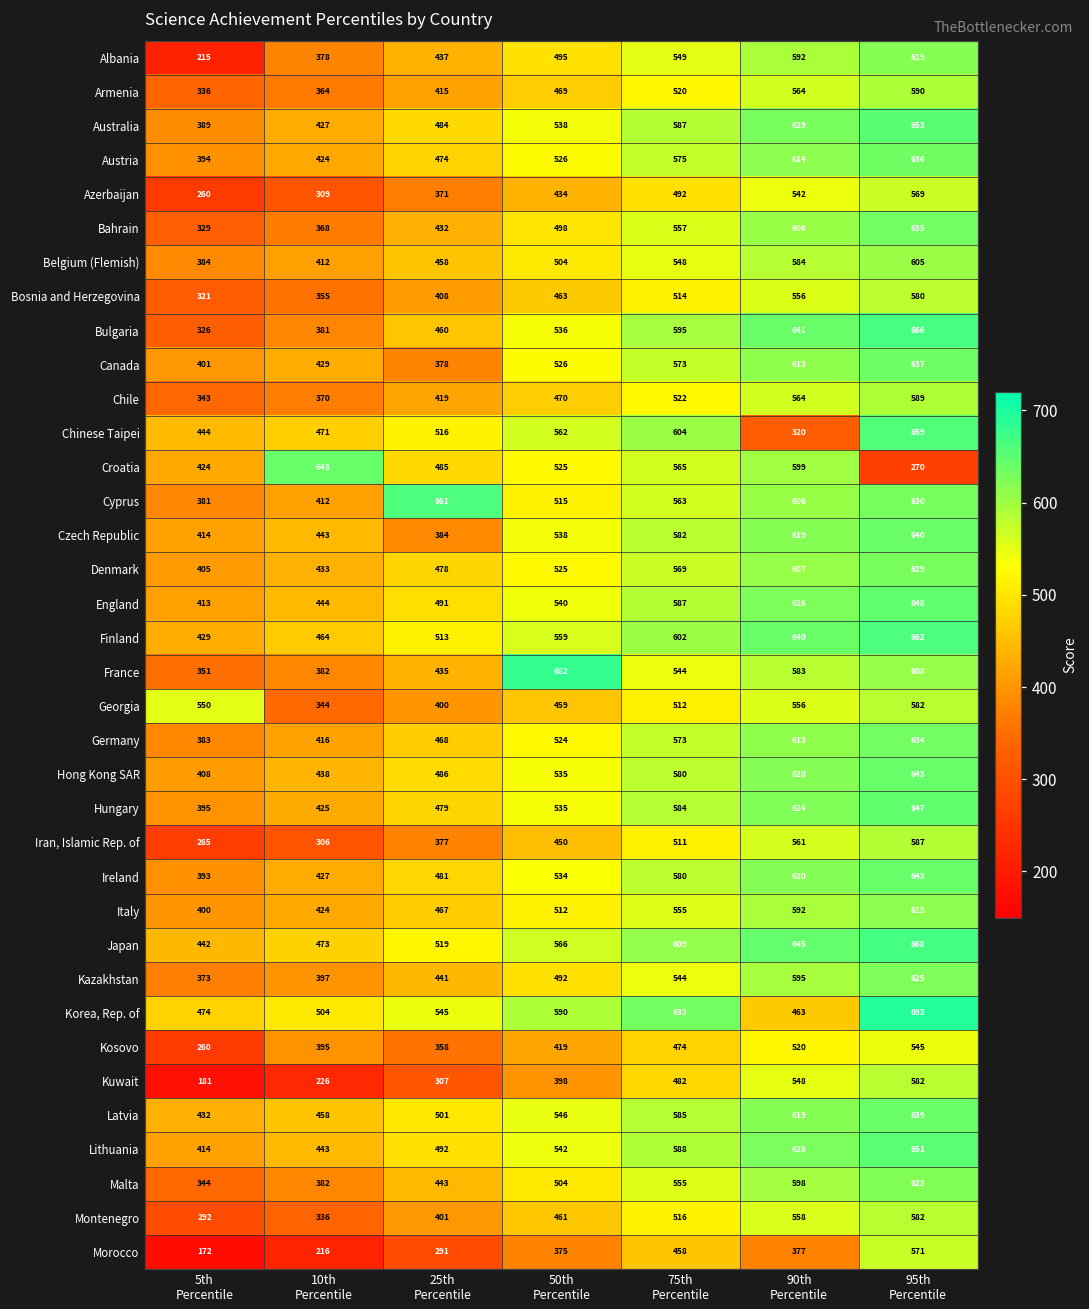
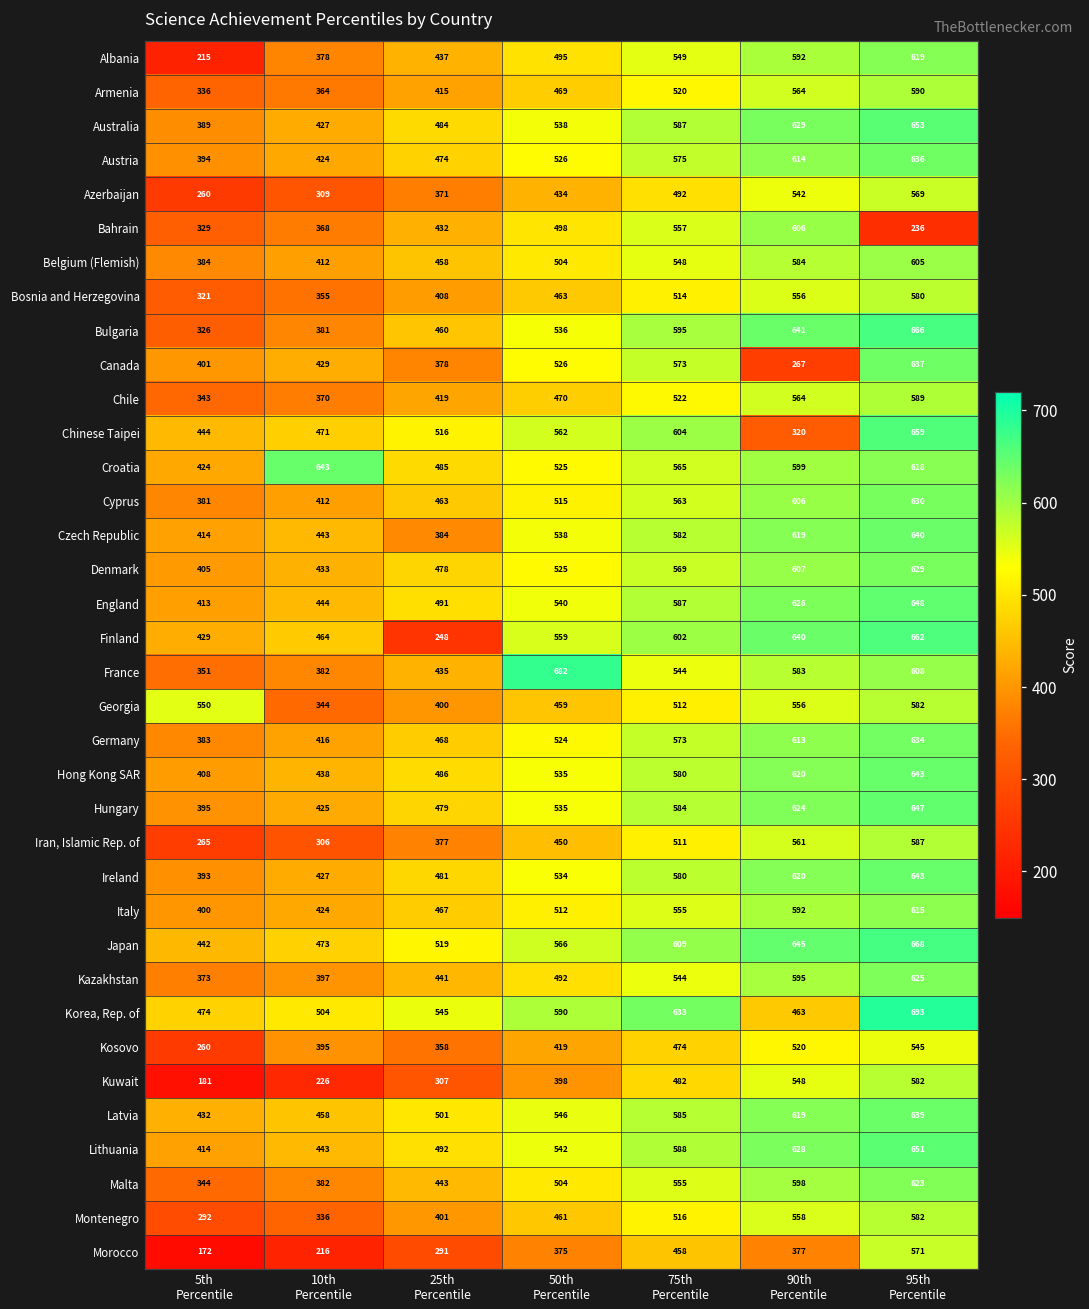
  {
    "Bahrain": {
      "5th Percentile": 329,
      "10th Percentile": 368,
      "25th Percentile": 432,
      "50th Percentile": 498,
      "75th Percentile": 557,
      "90th Percentile": 606,
-     "95th Percentile": 635
+     "95th Percentile": 236
    },
    "Canada": {
      "5th Percentile": 401,
      "10th Percentile": 429,
      "25th Percentile": 378,
      "50th Percentile": 526,
      "75th Percentile": 573,
-     "90th Percentile": 613,
+     "90th Percentile": 267,
      "95th Percentile": 637
    },
    "Croatia": {
      "5th Percentile": 424,
      "10th Percentile": 643,
      "25th Percentile": 485,
      "50th Percentile": 525,
      "75th Percentile": 565,
      "90th Percentile": 599,
-     "95th Percentile": 270
+     "95th Percentile": 618
    },
    "Cyprus": {
      "5th Percentile": 381,
      "10th Percentile": 412,
-     "25th Percentile": 661,
+     "25th Percentile": 463,
      "50th Percentile": 515,
      "75th Percentile": 563,
      "90th Percentile": 606,
      "95th Percentile": 630
    },
    "Finland": {
      "5th Percentile": 429,
      "10th Percentile": 464,
-     "25th Percentile": 513,
+     "25th Percentile": 248,
      "50th Percentile": 559,
      "75th Percentile": 602,
      "90th Percentile": 640,
      "95th Percentile": 662
    }
  }
